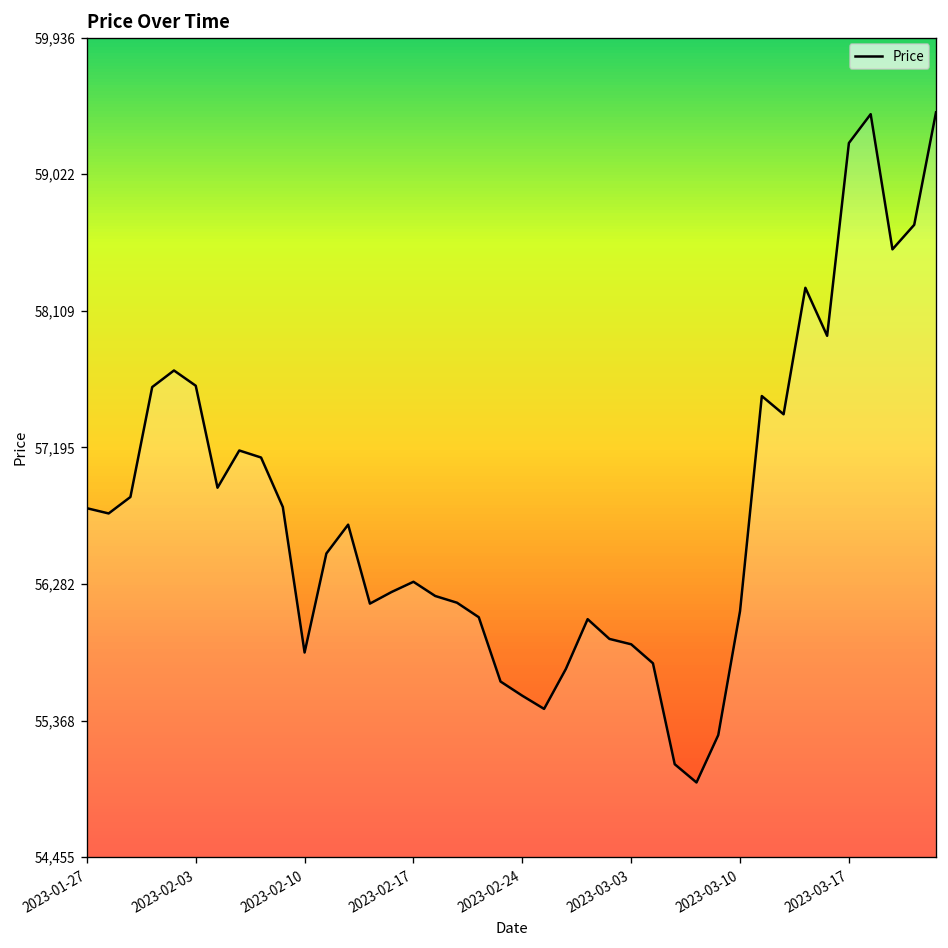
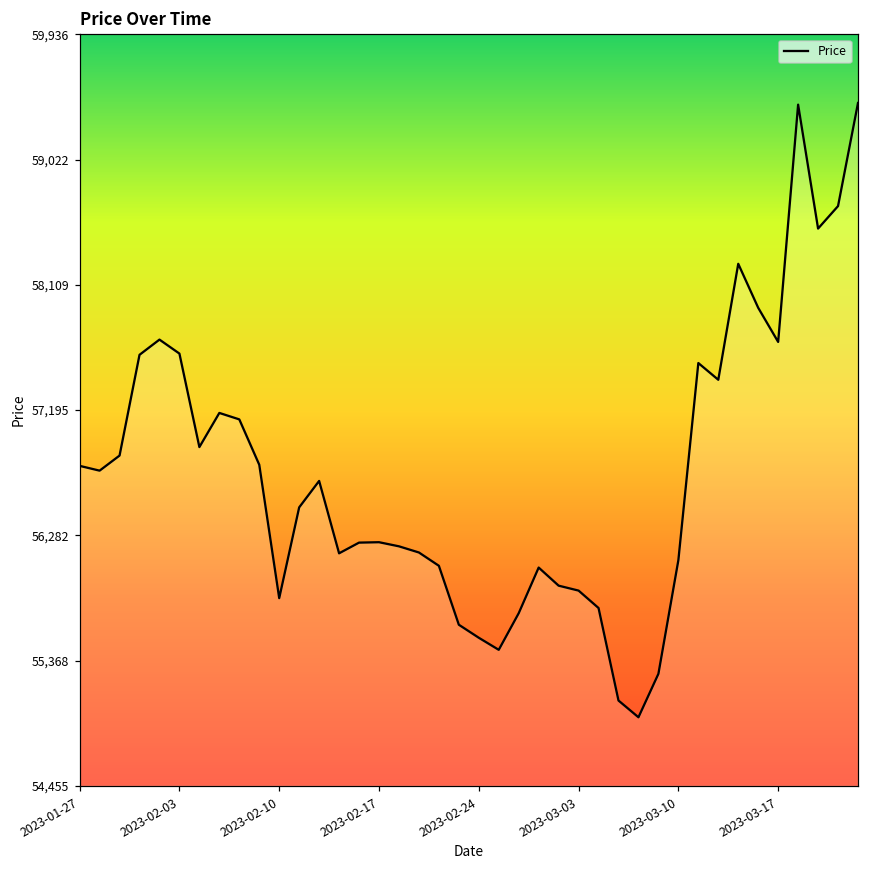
  {
    "2023-01-27": "56,790",
    "2023-02-03": "57,610",
    "2023-02-10": "55,820",
-   "2023-02-17": "56,300",
+   "2023-02-17": "56,230",
    "2023-02-24": "55,540",
    "2023-03-03": "55,880",
    "2023-03-10": "56,100",
-   "2023-03-17": "59,230"
+   "2023-03-17": "57,690"
  }
